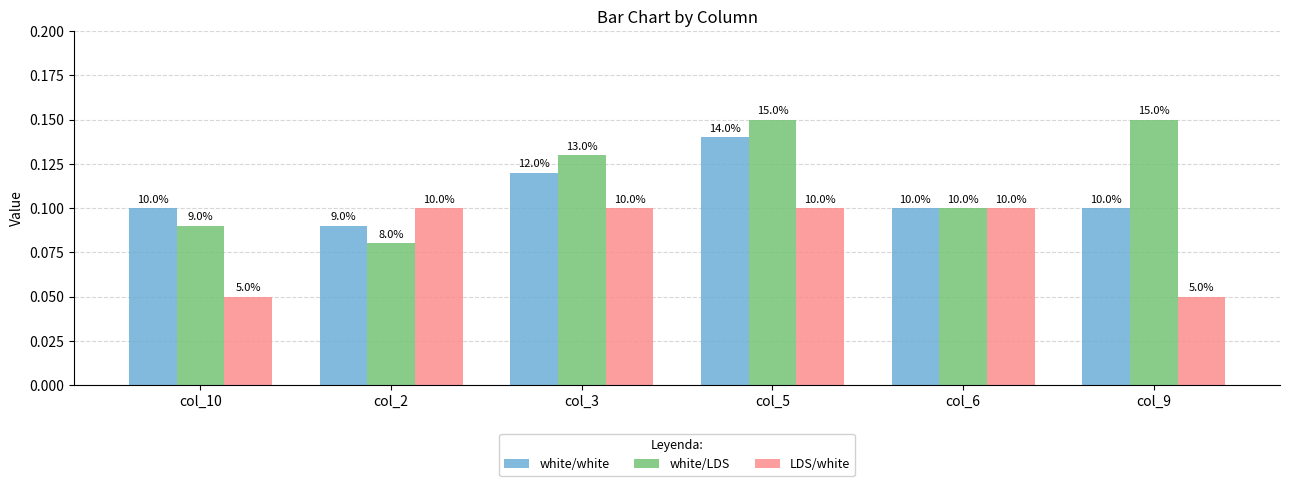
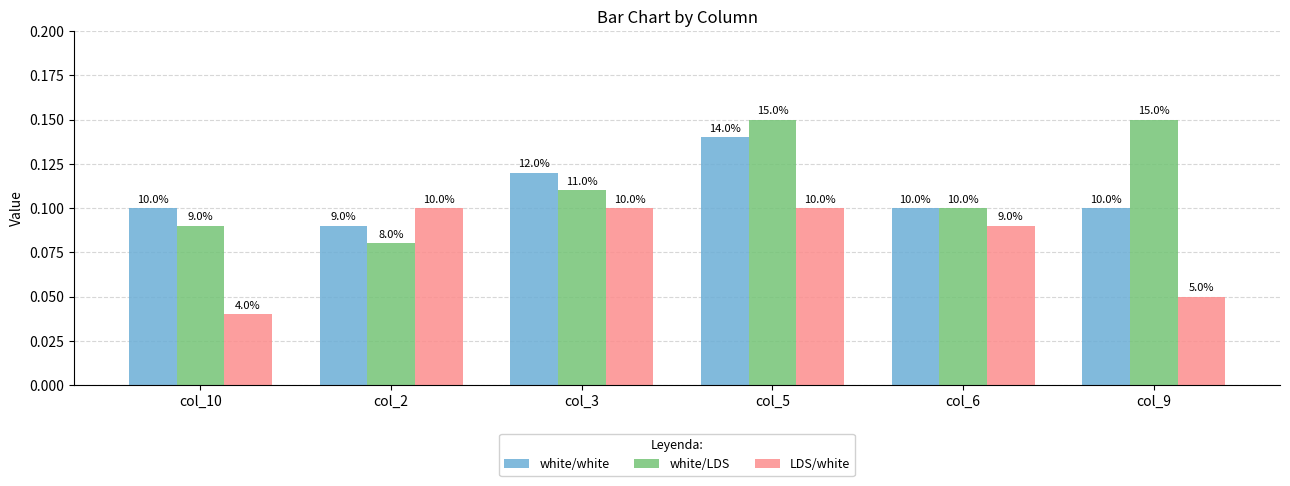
  {
    "white/white": {
      "col_10": "10.0%",
      "col_2": "9.0%",
      "col_3": "12.0%",
      "col_5": "14.0%",
      "col_6": "10.0%",
      "col_9": "10.0%"
    },
    "white/LDS": {
      "col_10": "9.0%",
      "col_2": "8.0%",
-     "col_3": "13.0%",
+     "col_3": "11.0%",
      "col_5": "15.0%",
      "col_6": "10.0%",
      "col_9": "15.0%"
    },
    "LDS/white": {
-     "col_10": "5.0%",
+     "col_10": "4.0%",
      "col_2": "10.0%",
      "col_3": "10.0%",
      "col_5": "10.0%",
-     "col_6": "10.0%",
+     "col_6": "9.0%",
      "col_9": "5.0%"
    }
  }
